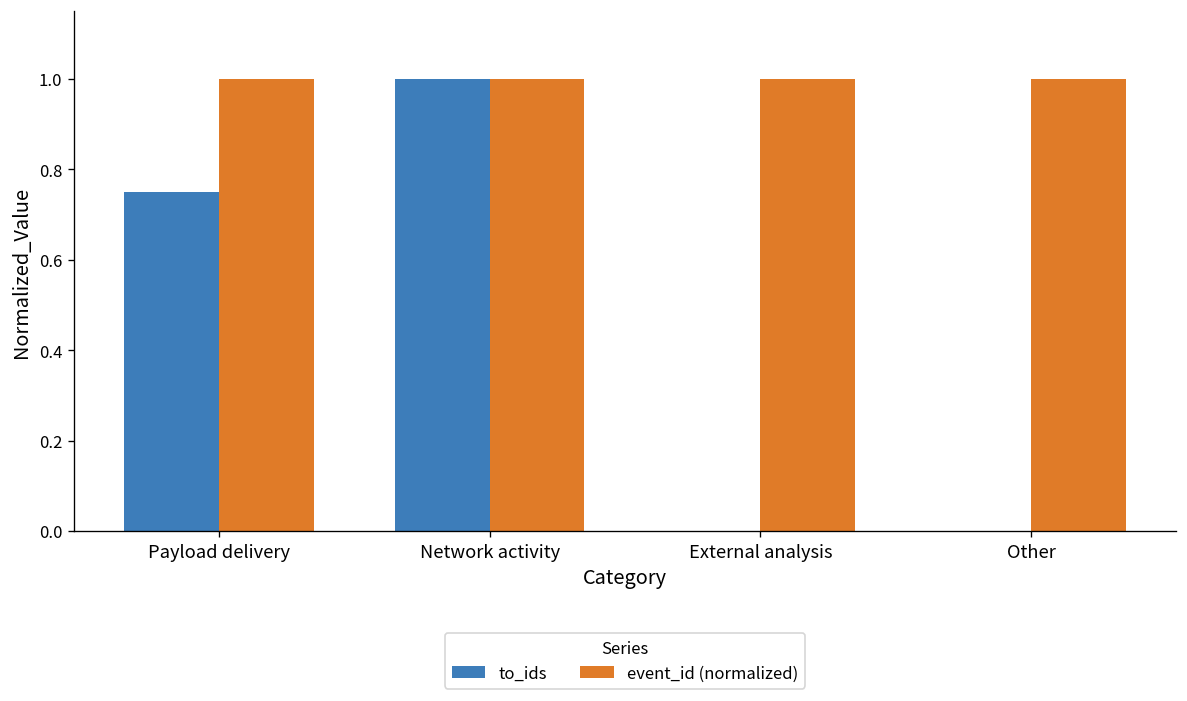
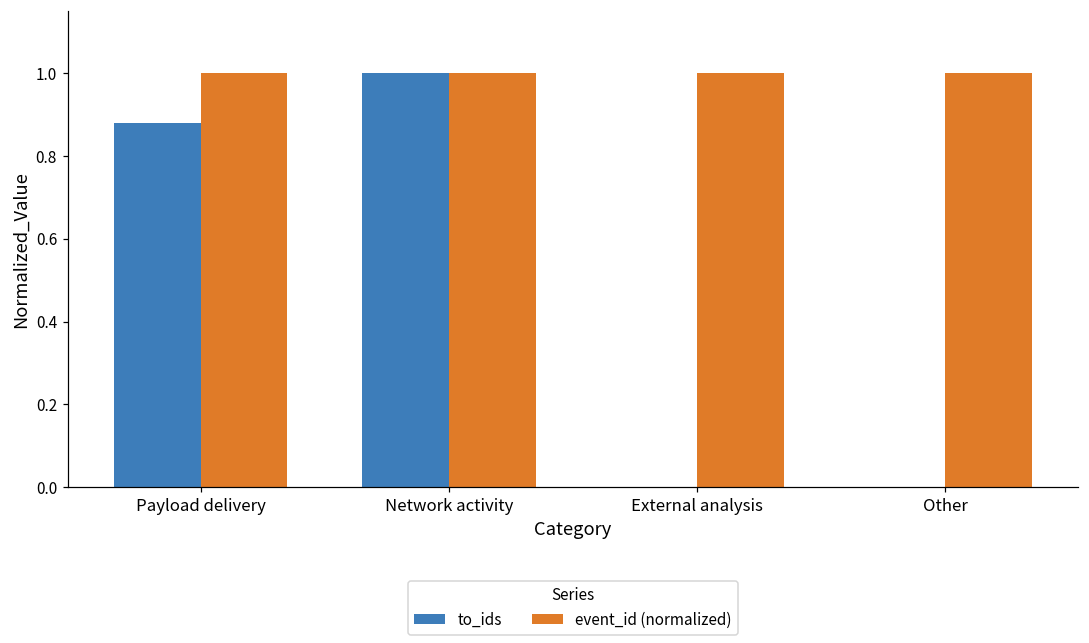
  {
    "to_ids": {
-     "Payload delivery": 0.75,
+     "Payload delivery": 0.88,
      "Network activity": 1.00,
      "External analysis": 0.00,
      "Other": 0.00
    },
    "event_id (normalized)": {
      "Payload delivery": 1.00,
      "Network activity": 1.00,
      "External analysis": 1.00,
      "Other": 1.00
    }
  }
